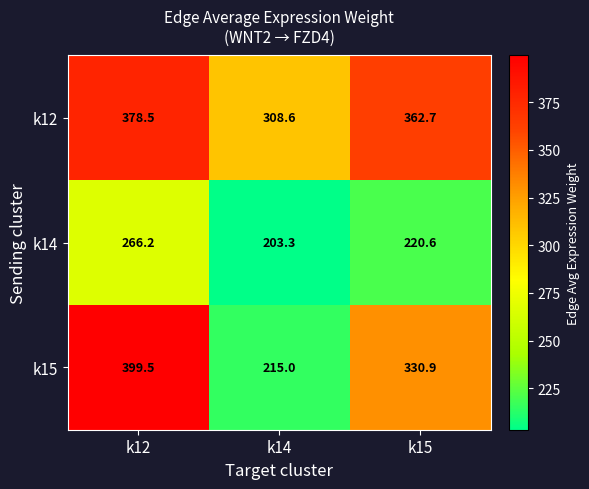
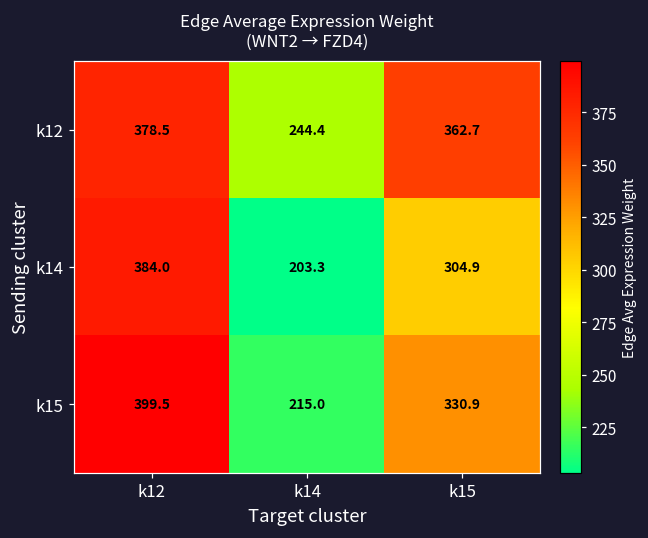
  {
    "k12": {
      "k12": 378.5,
-     "k14": 308.6,
+     "k14": 244.4,
      "k15": 362.7
    },
    "k14": {
-     "k12": 266.2,
+     "k12": 384.0,
      "k14": 203.3,
-     "k15": 220.6
+     "k15": 304.9
    },
    "k15": {
      "k12": 399.5,
      "k14": 215.0,
      "k15": 330.9
    }
  }
